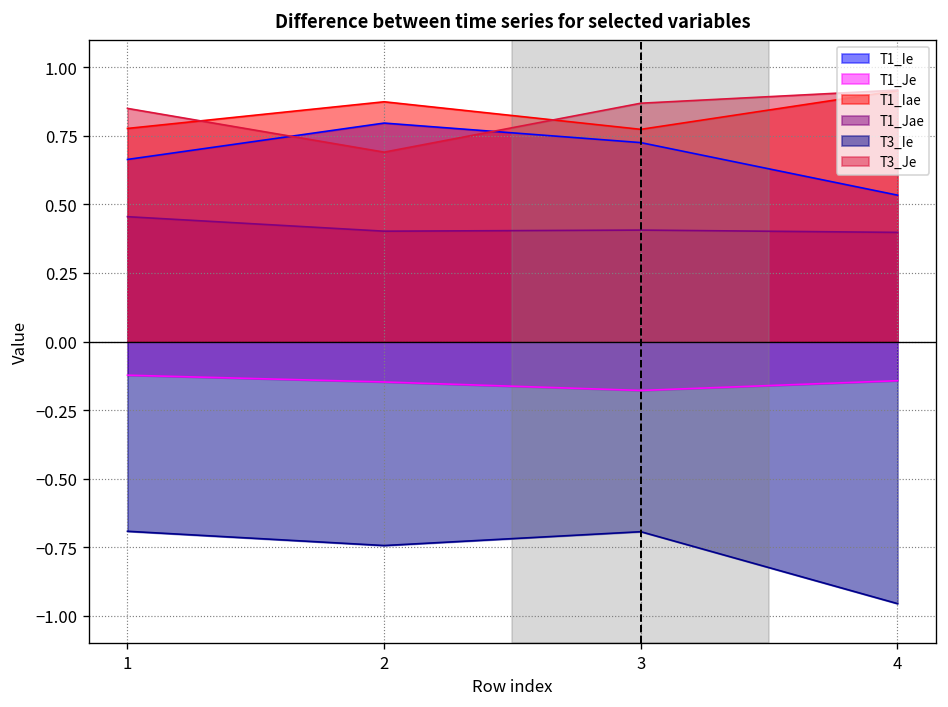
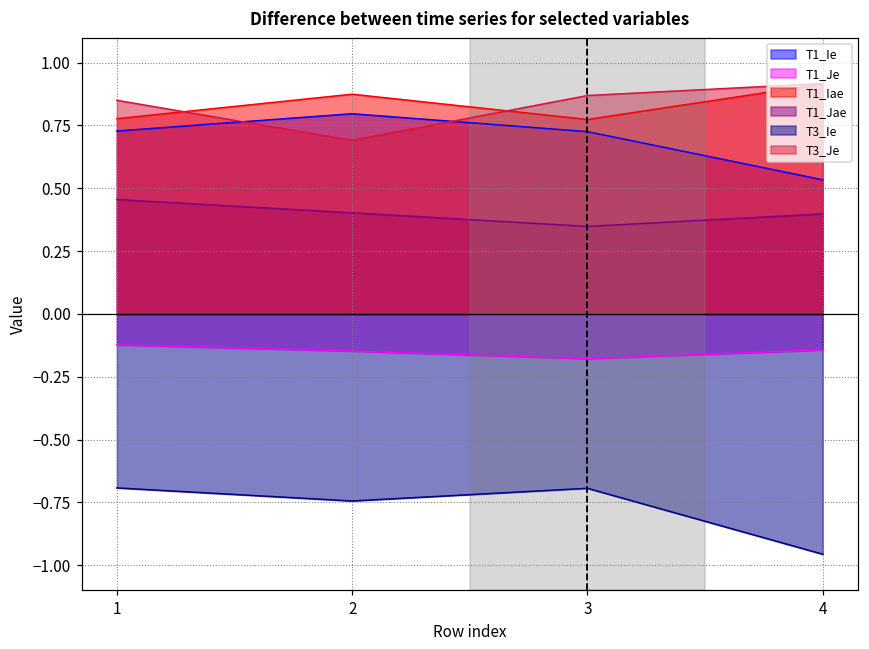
  {
    "T1_Ie": {
-     "1": 0.66,
+     "1": 0.73,
      "2": 0.80,
      "3": 0.73,
      "4": 0.53
    },
    "T1_Jae": {
      "1": 0.46,
      "2": 0.40,
-     "3": 0.41,
+     "3": 0.35,
      "4": 0.40
    }
  }
